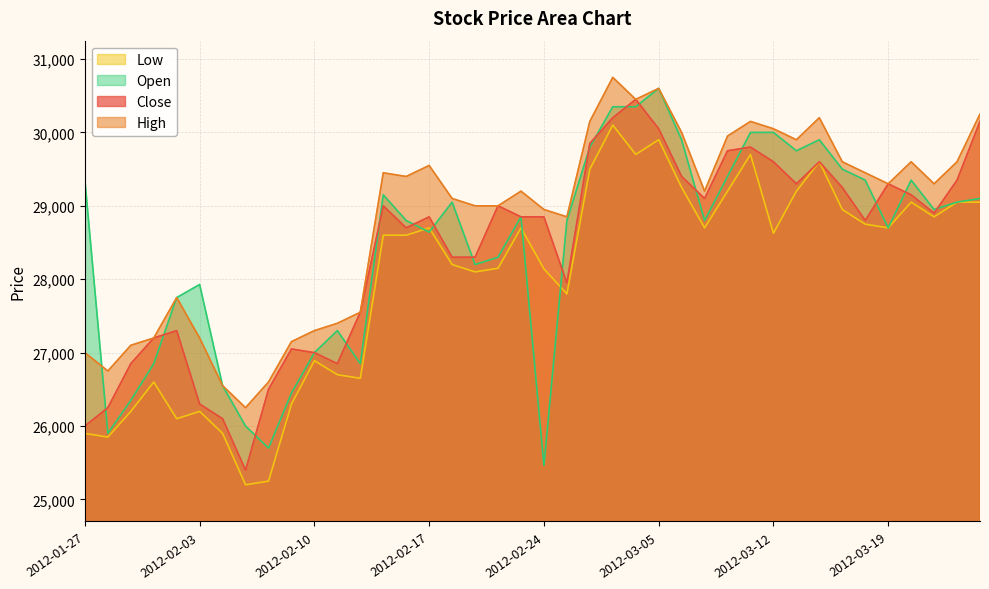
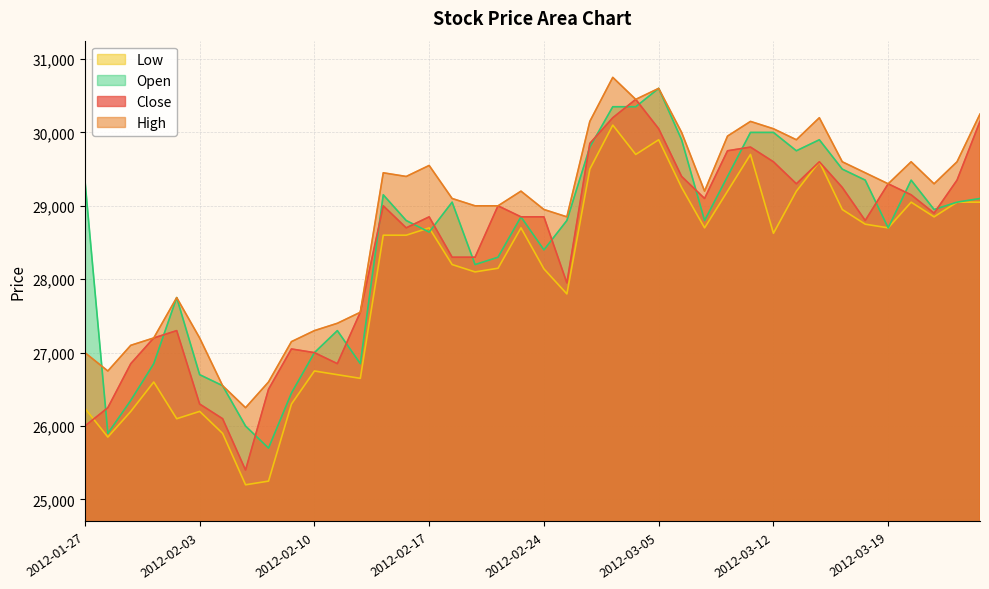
  {
    "Low": {
-     "2012-01-27": "25,900",
+     "2012-01-27": "26,200",
      "2012-02-03": "26,200",
-     "2012-02-10": "26,900",
+     "2012-02-10": "26,800",
      "2012-02-17": "28,700",
      "2012-02-24": "28,100",
      "2012-03-05": "29,900",
      "2012-03-12": "28,600"
    },
    "Open": {
      "2012-01-27": "29,400",
-     "2012-02-03": "27,900",
+     "2012-02-03": "26,700",
      "2012-02-17": "28,600",
-     "2012-02-24": "25,500",
+     "2012-02-24": "28,400",
      "2012-03-12": "30,000"
    }
  }
